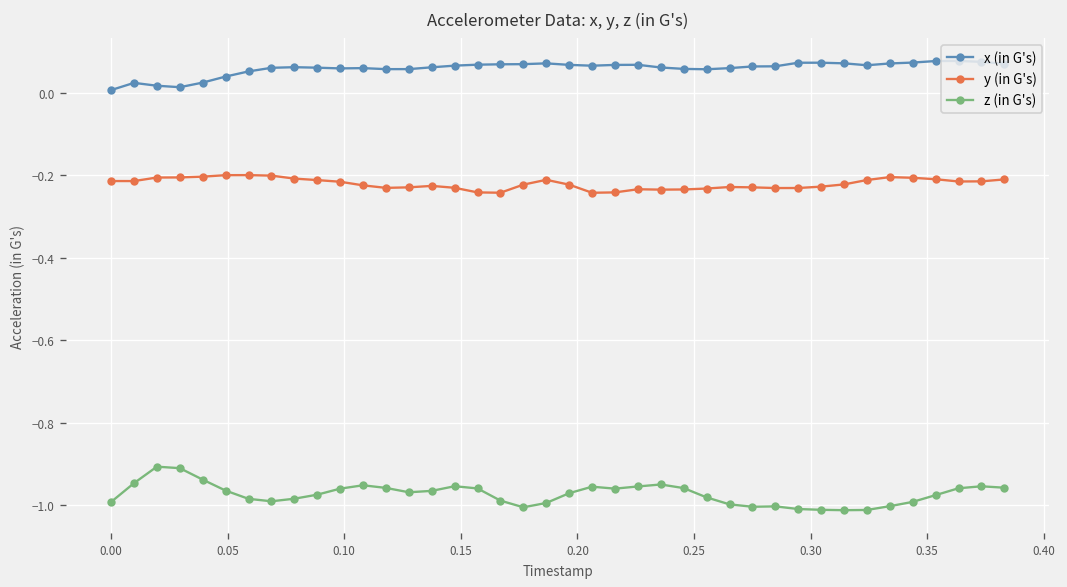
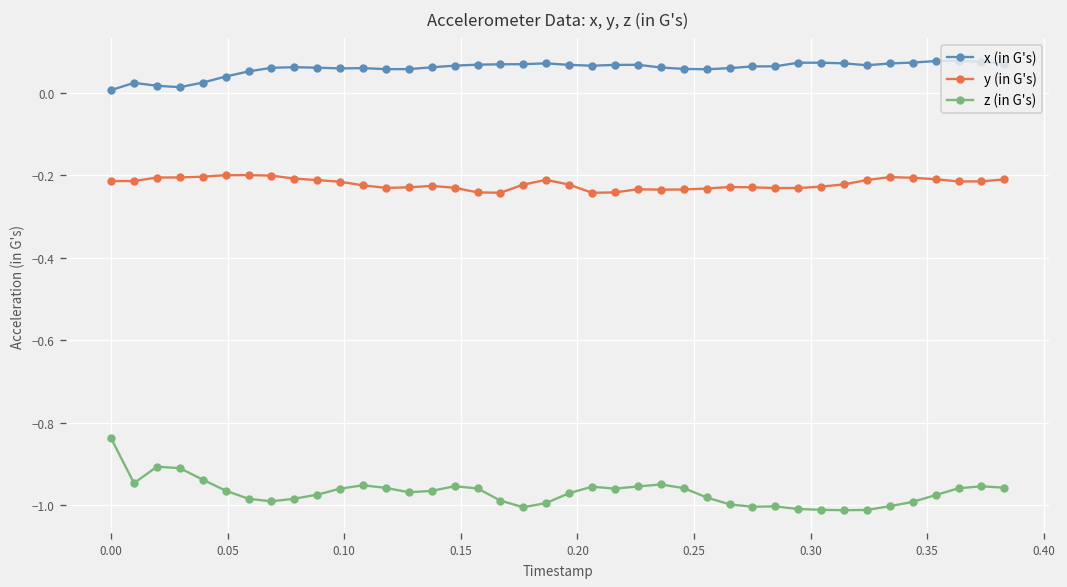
  {
    "x (in G's)": {
      "0.00": 0.01
    },
    "y (in G's)": {
      "0.00": -0.21
    },
    "z (in G's)": {
-     "0.00": -0.99
+     "0.00": -0.84
    }
  }
